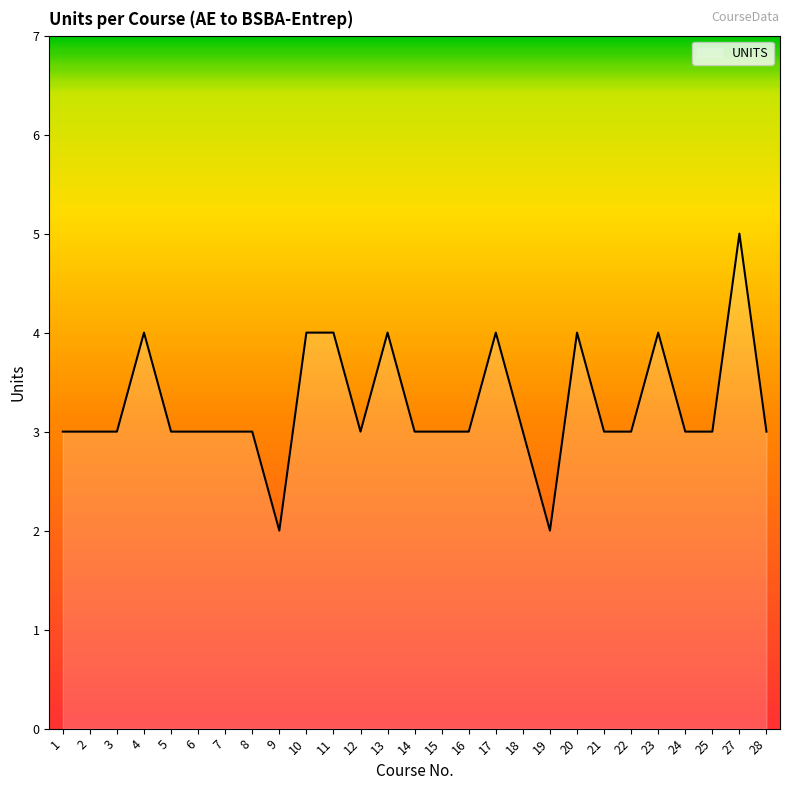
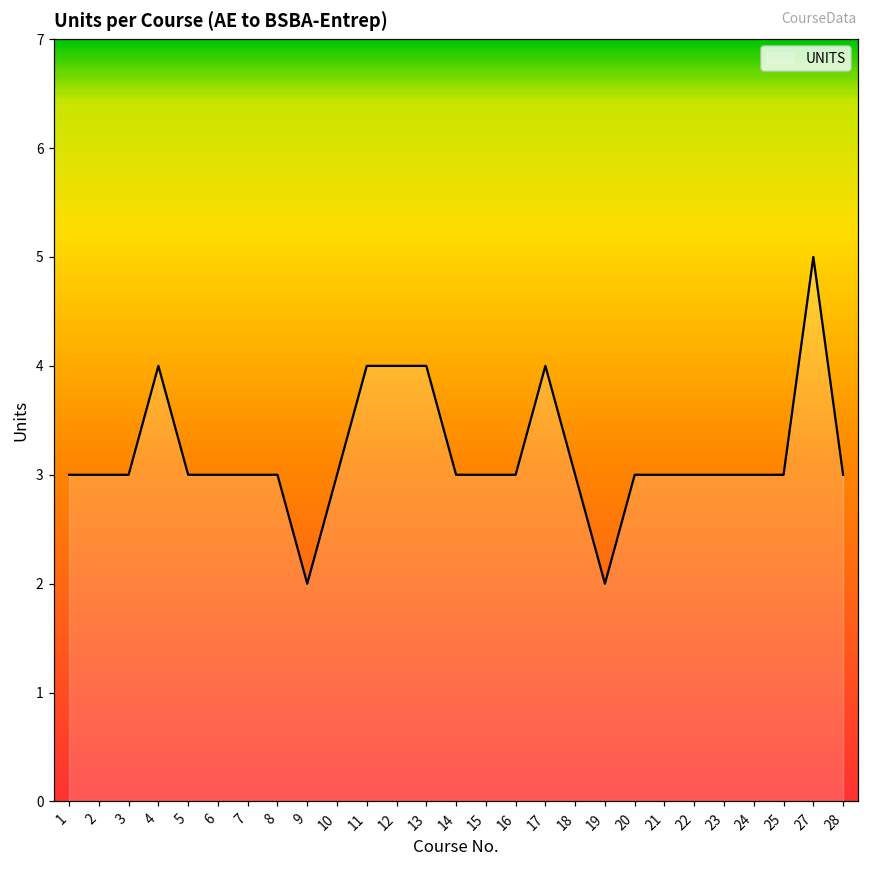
  {
    "1": 3,
    "2": 3,
    "3": 3,
    "4": 4,
    "5": 3,
    "6": 3,
    "7": 3,
    "8": 3,
    "9": 2,
-   "10": 4,
+   "10": 3,
    "11": 4,
-   "12": 3,
+   "12": 4,
    "13": 4,
    "14": 3,
    "15": 3,
    "16": 3,
    "17": 4,
    "18": 3,
    "19": 2,
-   "20": 4,
+   "20": 3,
    "21": 3,
    "22": 3,
-   "23": 4,
+   "23": 3,
    "24": 3,
    "25": 3,
    "27": 5,
    "28": 3
  }
